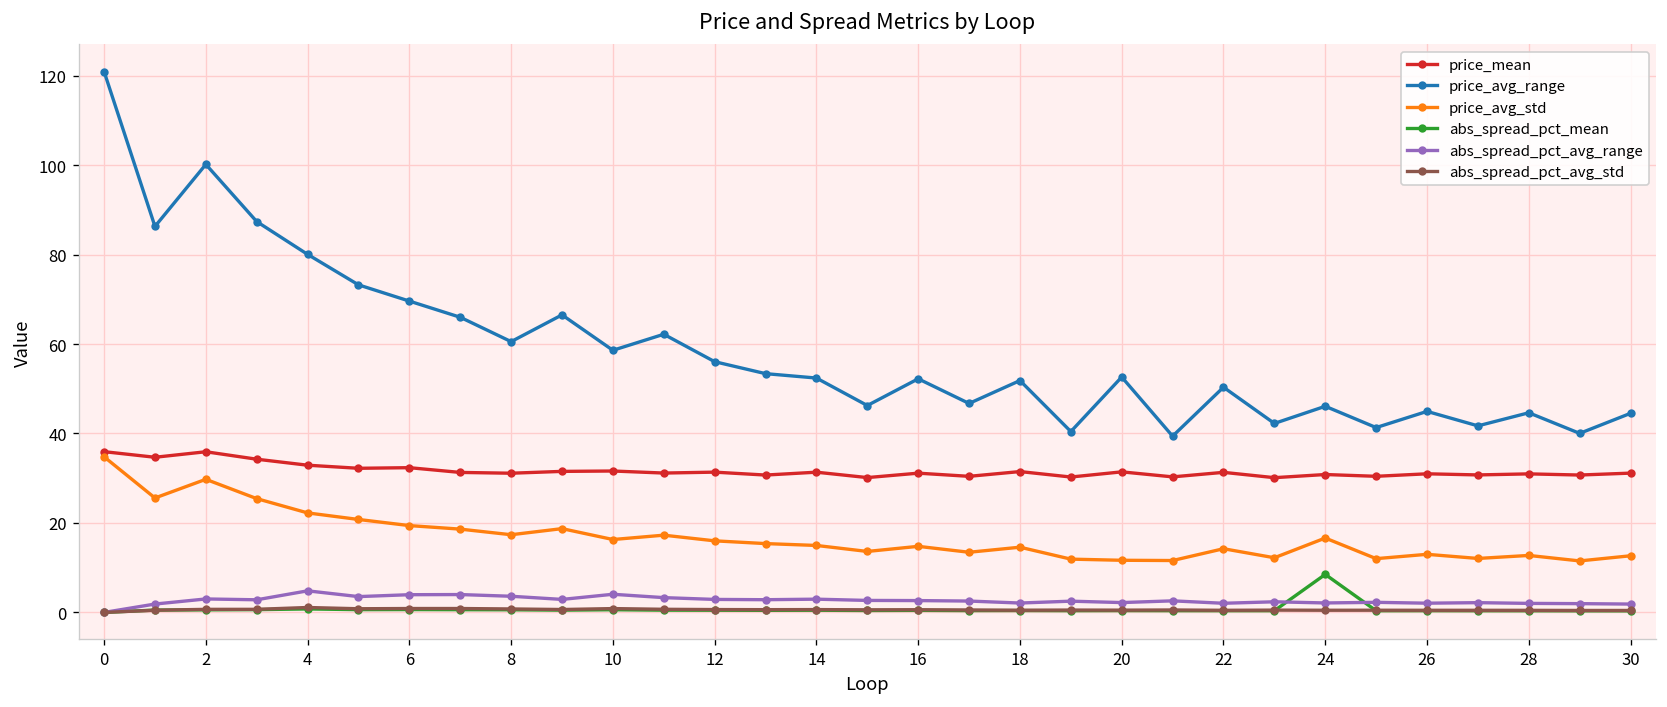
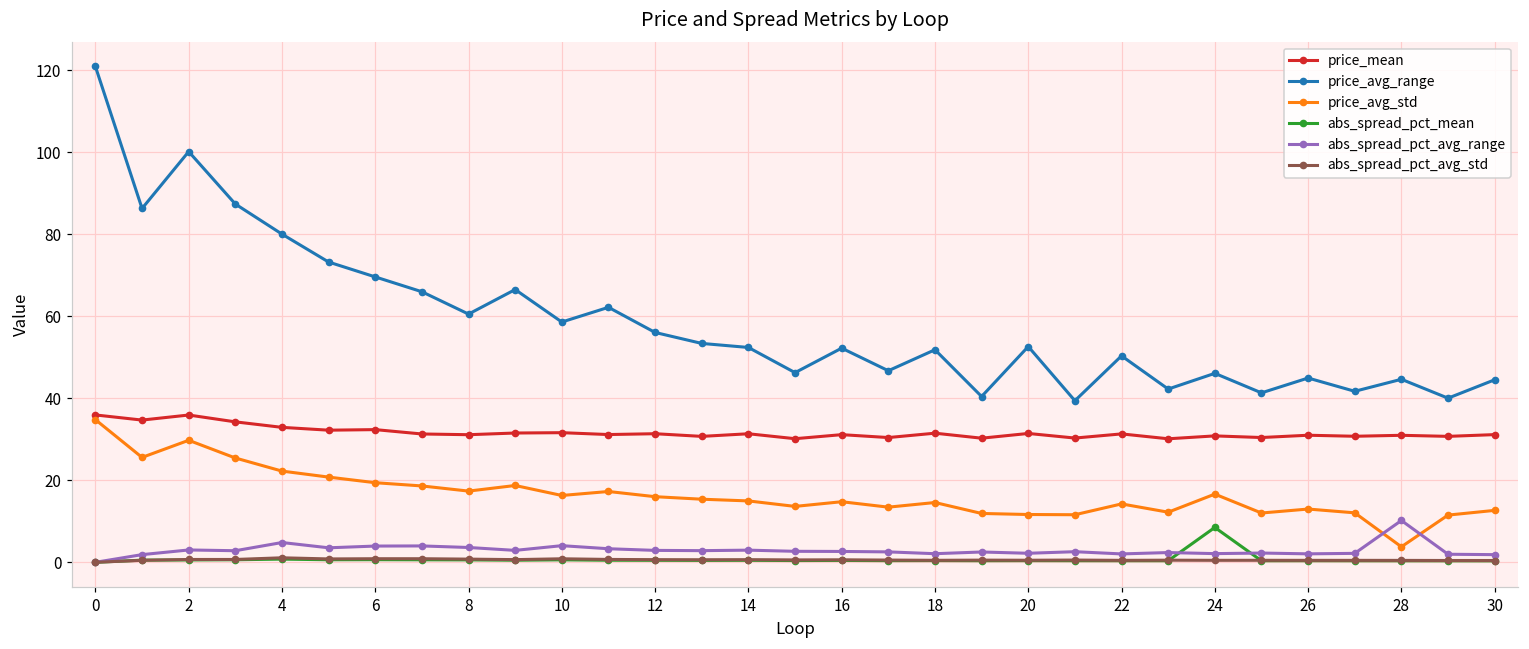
  {
    "price_mean": {
      "0": 36,
      "2": 36,
      "4": 33,
      "6": 32,
      "8": 31,
      "10": 32,
      "12": 31,
      "14": 31,
      "16": 31,
      "18": 31,
      "20": 31,
      "22": 31,
      "24": 31,
      "26": 31,
      "28": 31,
      "30": 31
    },
    "price_avg_range": {
      "0": 121,
      "2": 100,
      "4": 80,
      "6": 70,
      "8": 61,
      "10": 59,
      "12": 56,
      "14": 52,
      "16": 52,
      "18": 52,
      "20": 53,
      "22": 50,
      "24": 46,
      "26": 45,
      "28": 45,
      "30": 45
    },
    "price_avg_std": {
      "0": 35,
      "2": 30,
      "4": 22,
      "6": 19,
      "8": 17,
      "10": 16,
      "12": 16,
      "14": 15,
      "16": 15,
      "18": 15,
      "20": 12,
      "22": 14,
      "24": 17,
      "26": 13,
-     "28": 13,
+     "28": 4,
      "30": 13
    },
    "abs_spread_pct_mean": {
      "24": 9
    },
    "abs_spread_pct_avg_range": {
      "2": 3,
      "4": 5,
      "6": 4,
      "8": 4,
      "10": 4,
      "12": 3,
      "14": 3,
      "16": 3,
      "18": 2,
      "20": 2,
      "22": 2,
      "24": 2,
      "26": 2,
-     "28": 2,
+     "28": 10,
      "30": 2
    },
    "abs_spread_pct_avg_std": {
      "24": 0
    }
  }
